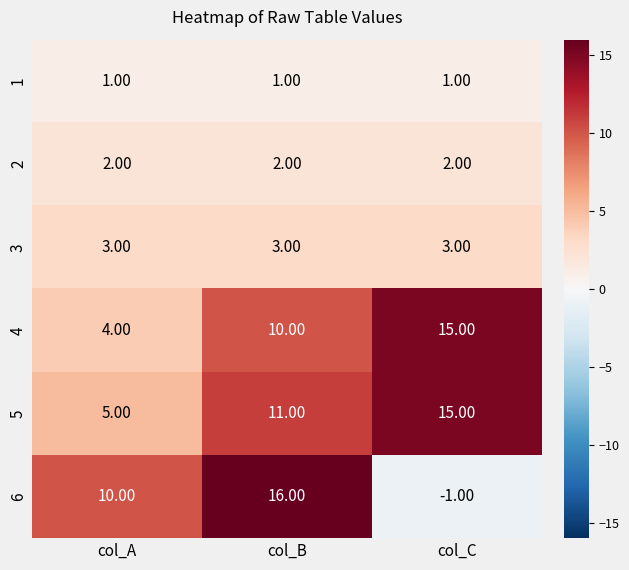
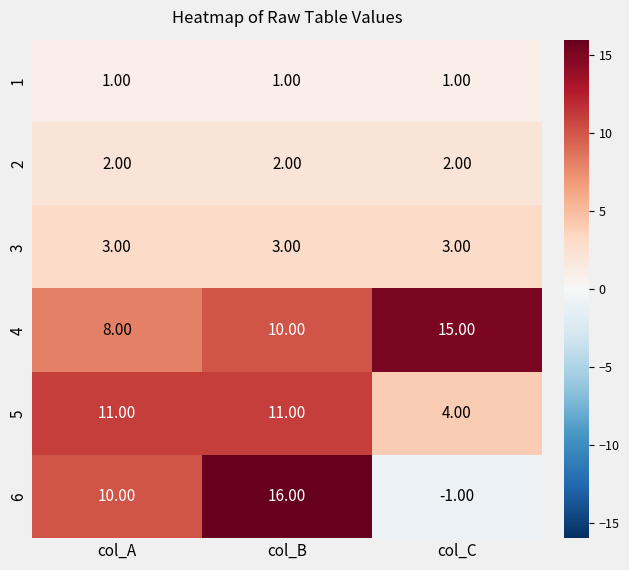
  {
    "1": {
      "col_A": 1.00,
      "col_B": 1.00,
      "col_C": 1.00
    },
    "2": {
      "col_A": 2.00,
      "col_B": 2.00,
      "col_C": 2.00
    },
    "3": {
      "col_A": 3.00,
      "col_B": 3.00,
      "col_C": 3.00
    },
    "4": {
-     "col_A": 4.00,
+     "col_A": 8.00,
      "col_B": 10.00,
      "col_C": 15.00
    },
    "5": {
-     "col_A": 5.00,
+     "col_A": 11.00,
      "col_B": 11.00,
-     "col_C": 15.00
+     "col_C": 4.00
    },
    "6": {
      "col_A": 10.00,
      "col_B": 16.00,
      "col_C": -1.00
    }
  }
